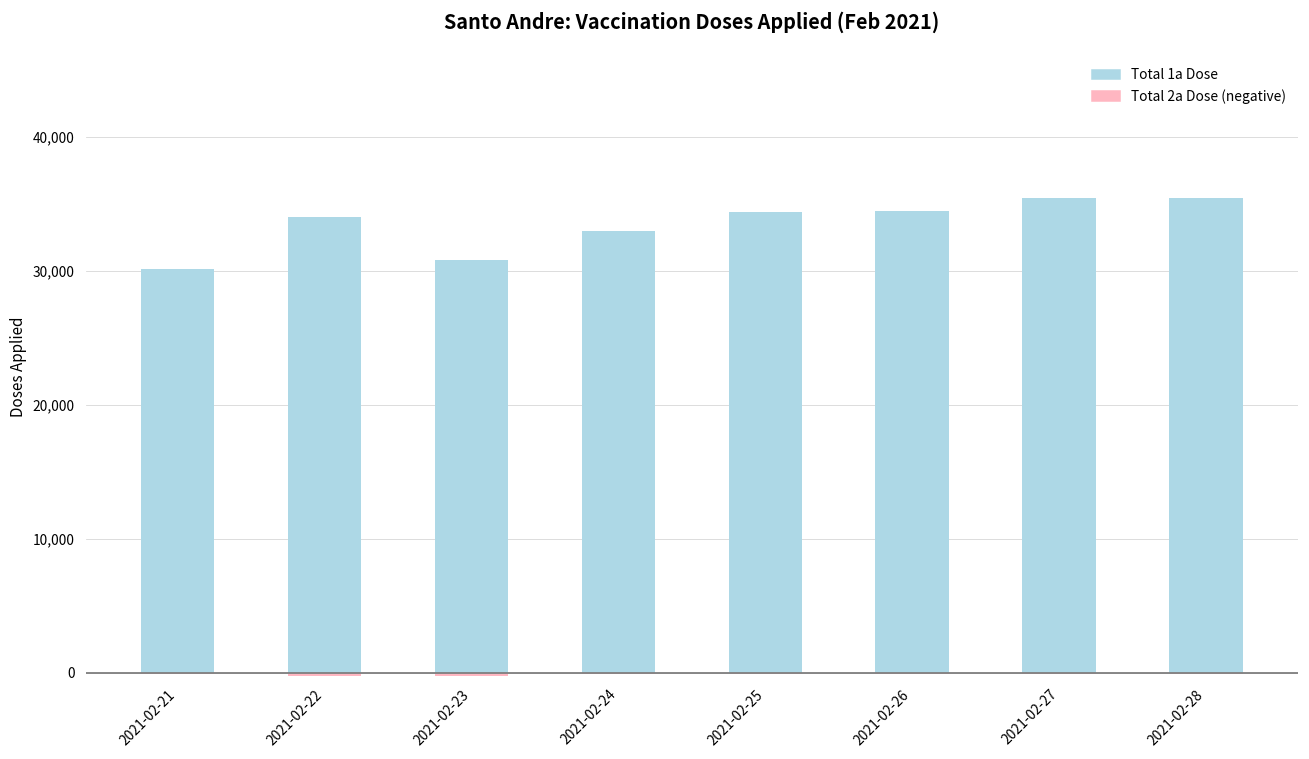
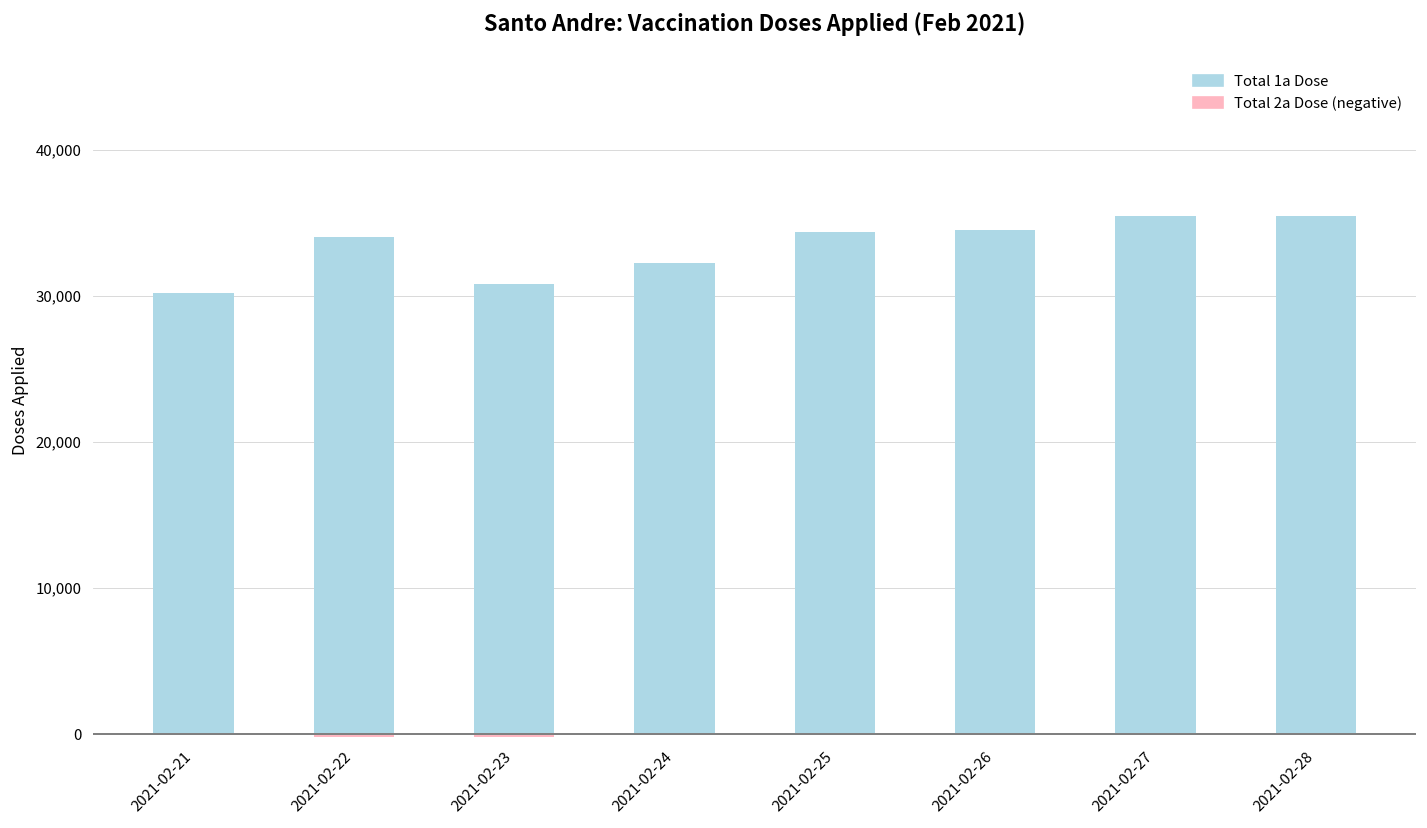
  {
    "Total 1a Dose": {
      "2021-02-21": "30,200",
      "2021-02-22": "34,000",
      "2021-02-23": "30,800",
-     "2021-02-24": "33,000",
+     "2021-02-24": "32,300",
      "2021-02-25": "34,400",
      "2021-02-26": "34,500",
      "2021-02-27": "35,400",
      "2021-02-28": "35,400"
    },
    "Total 2a Dose (negative)": {
      "2021-02-22": "-200",
      "2021-02-23": "-200"
    }
  }
